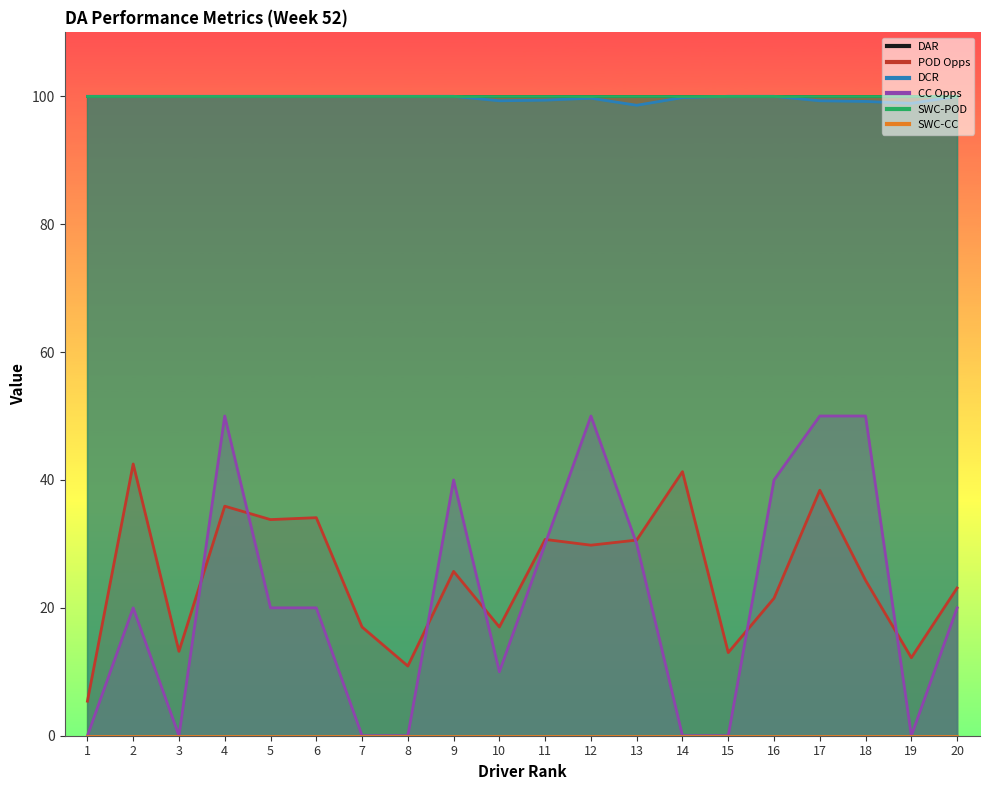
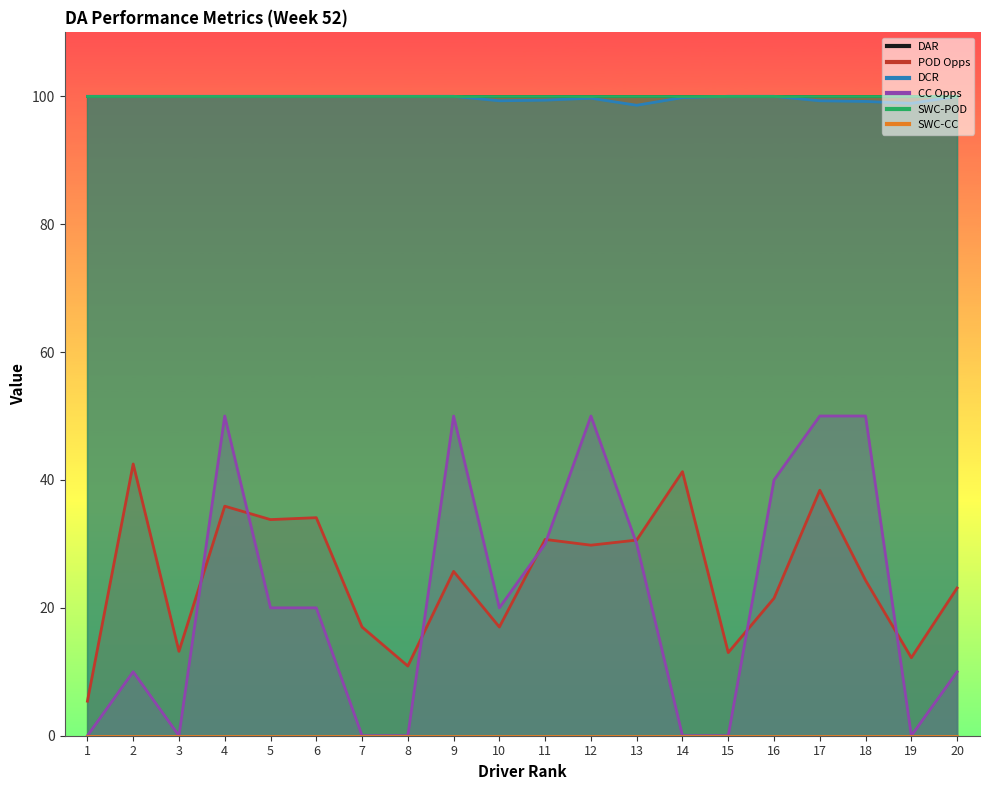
  {
    "CC Opps": {
-     "2": 20,
+     "2": 10,
      "4": 50,
      "5": 20,
      "6": 20,
-     "9": 40,
-     "10": 10,
+     "9": 50,
+     "10": 20,
      "11": 30,
      "12": 50,
      "13": 30,
      "16": 40,
      "17": 50,
      "18": 50,
-     "20": 20
+     "20": 10
    }
  }
